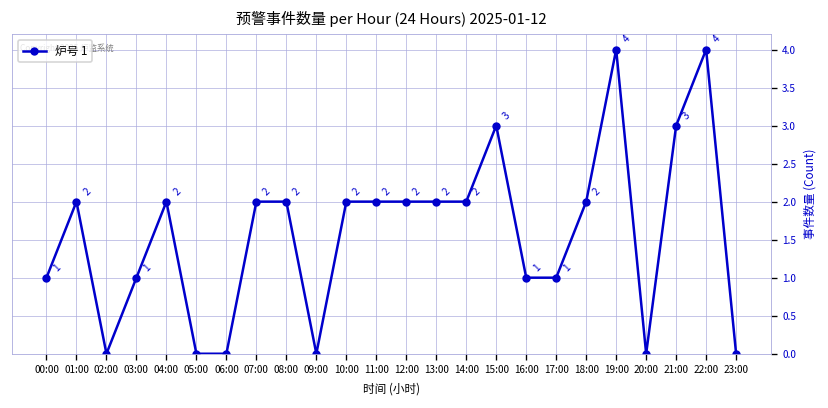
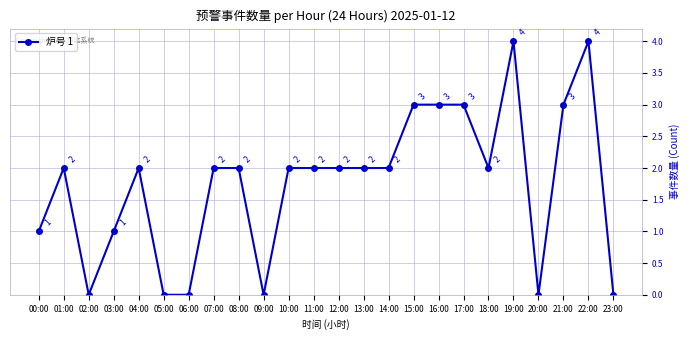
  {
    "00:00": 1,
    "01:00": 2,
    "03:00": 1,
    "04:00": 2,
    "07:00": 2,
    "08:00": 2,
    "10:00": 2,
    "11:00": 2,
    "12:00": 2,
    "13:00": 2,
    "14:00": 2,
    "15:00": 3,
-   "16:00": 1,
-   "17:00": 1,
+   "16:00": 3,
+   "17:00": 3,
    "18:00": 2,
    "19:00": 4,
    "21:00": 3,
    "22:00": 4
  }
